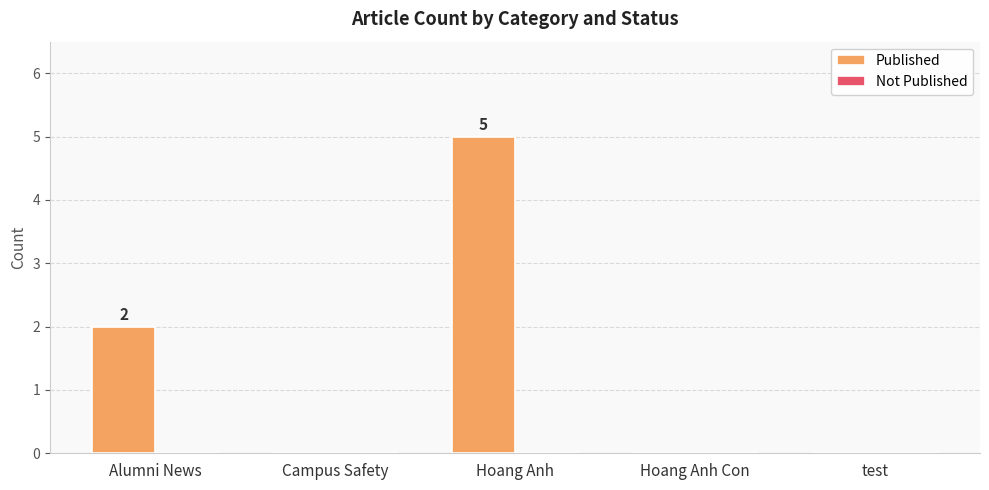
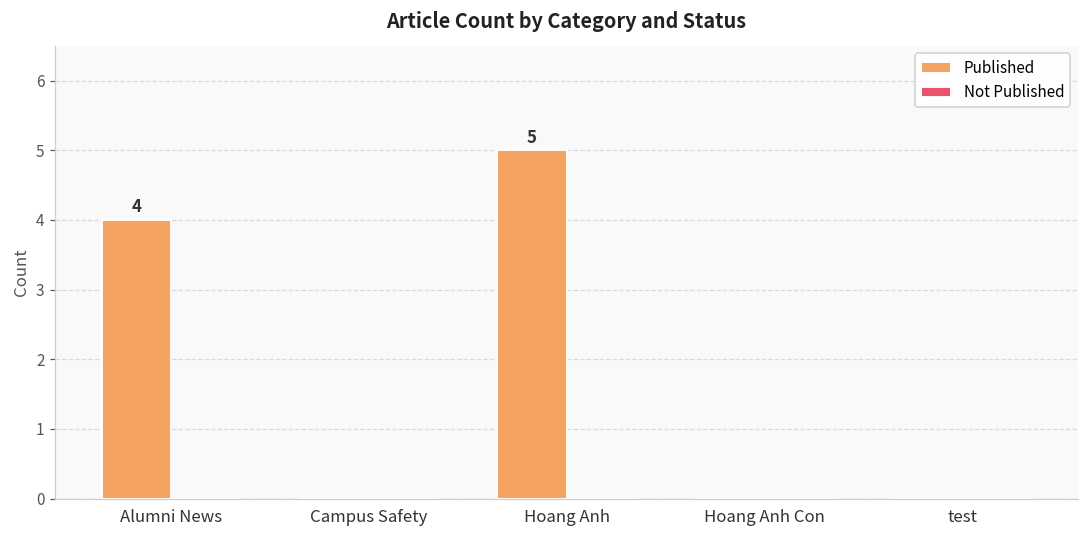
  {
    "Published": {
-     "Alumni News": 2,
+     "Alumni News": 4,
      "Hoang Anh": 5
    },
    "Not Published": {
      "Alumni News": 0.0,
      "Campus Safety": 0.0,
      "Hoang Anh": 0.0,
      "Hoang Anh Con": 0.0,
      "test": 0.0
    }
  }
